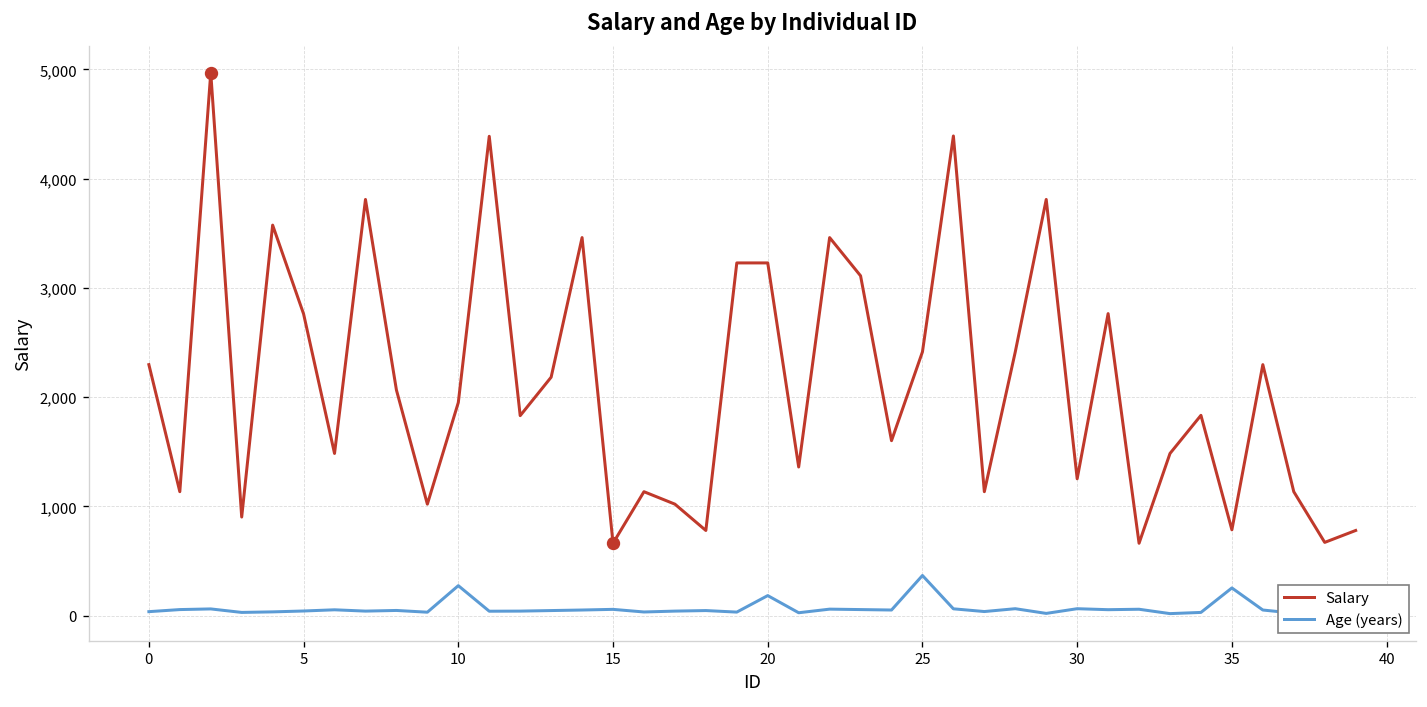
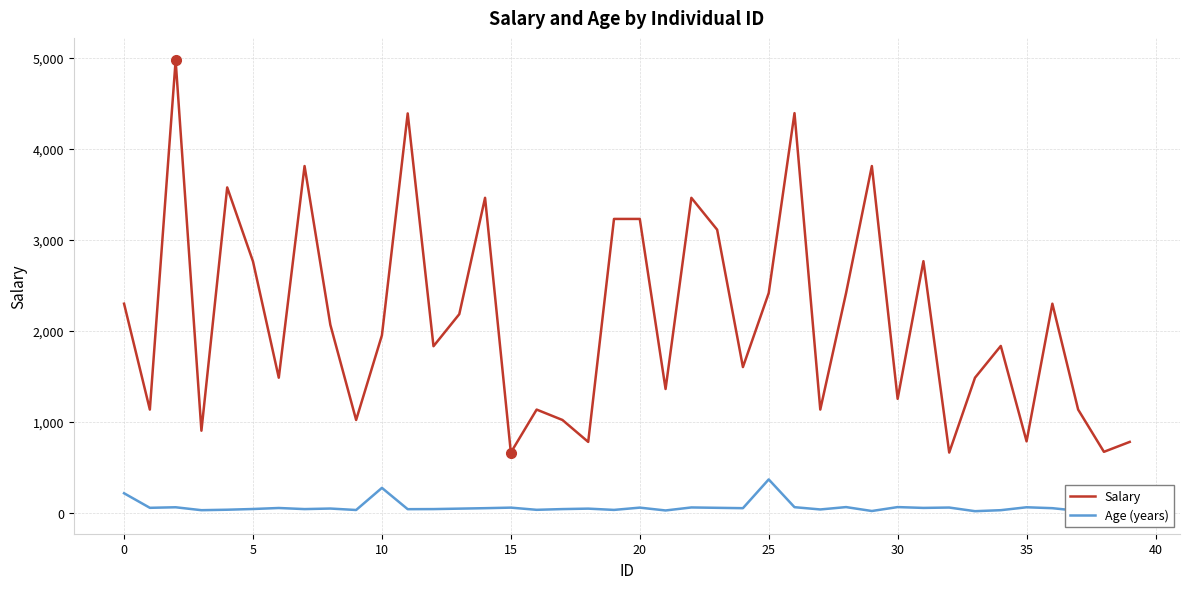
  {
    "Age (years)": {
-     "0": 0,
+     "0": 200,
      "5": 0,
      "10": 300,
      "15": 100,
-     "20": 200,
+     "20": 100,
      "25": 400,
      "30": 100,
-     "35": 300
+     "35": 100
    }
  }
